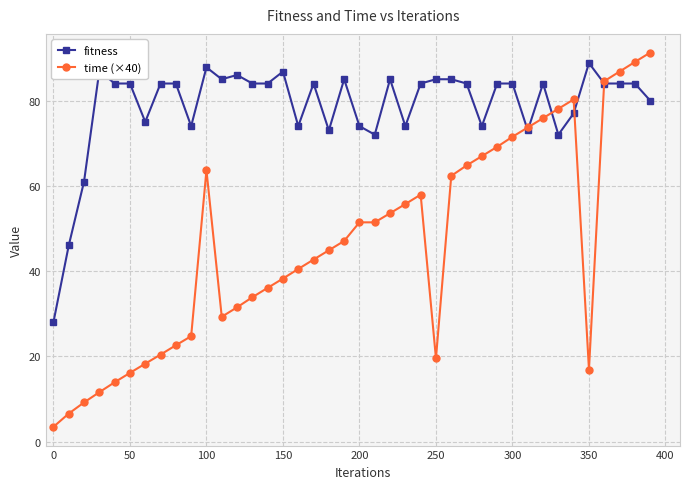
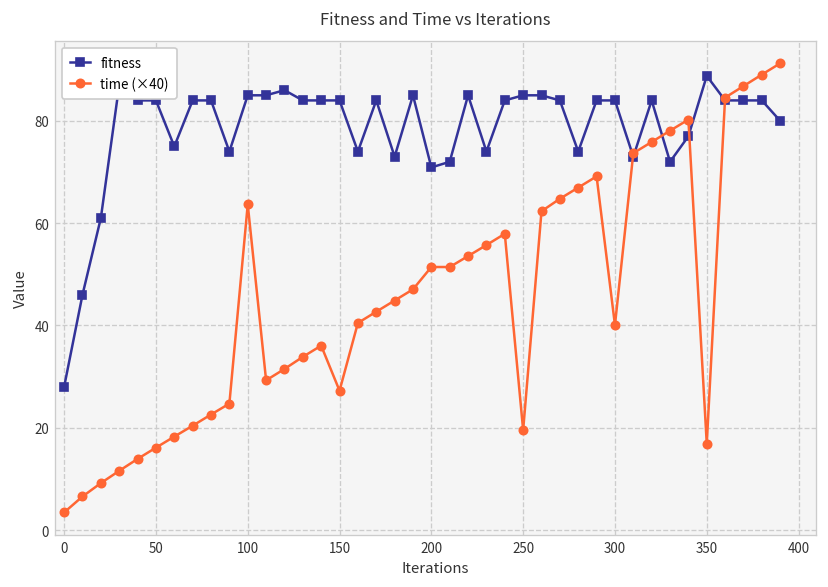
  {
    "fitness": {
      "0": 28,
      "50": 84,
-     "100": 88,
-     "150": 87,
-     "200": 74,
+     "100": 85,
+     "150": 84,
+     "200": 71,
      "250": 85,
      "300": 84,
      "350": 89
    },
    "time (×40)": {
      "0": 3,
      "50": 16,
      "100": 64,
-     "150": 38,
+     "150": 27,
      "200": 51,
      "250": 20,
-     "300": 72,
+     "300": 40,
      "350": 17
    }
  }
